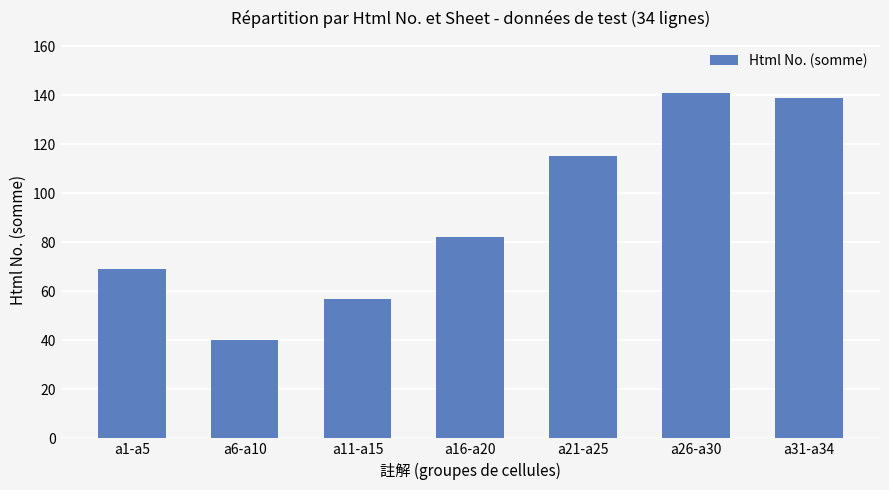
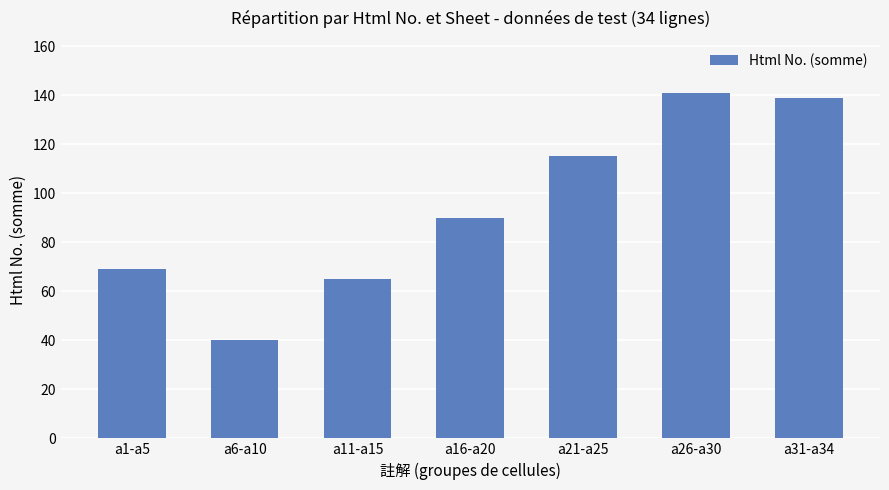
  {
    "a1-a5": 69,
    "a6-a10": 40,
-   "a11-a15": 57,
-   "a16-a20": 82,
+   "a11-a15": 65,
+   "a16-a20": 90,
    "a21-a25": 115,
    "a26-a30": 141,
    "a31-a34": 139
  }
